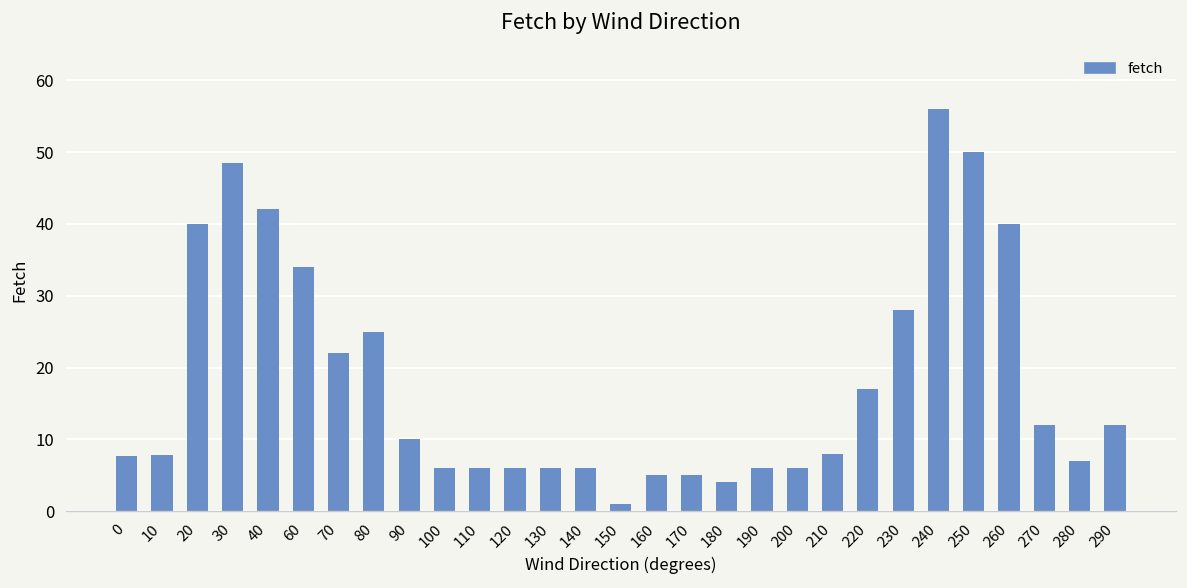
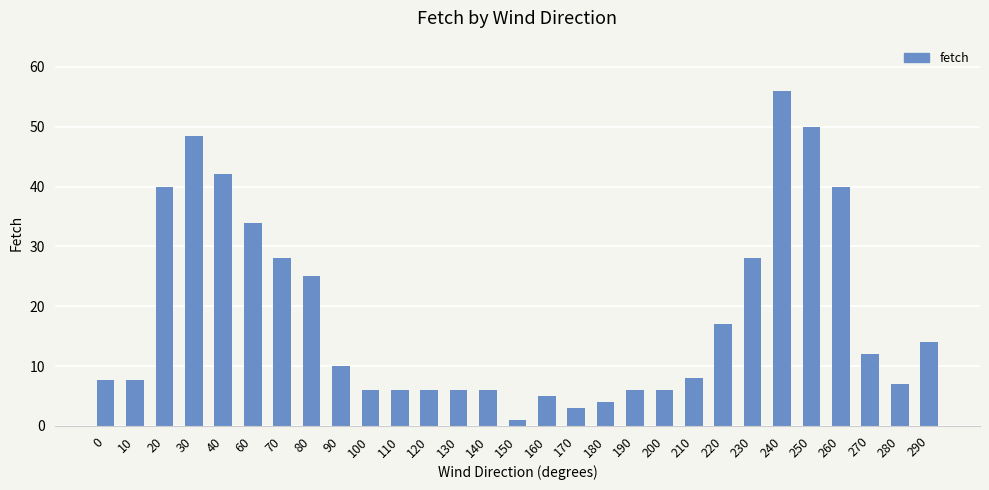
  {
    "0": 8,
    "10": 8,
    "20": 40,
    "30": 49,
    "40": 42,
    "60": 34,
-   "70": 22,
+   "70": 28,
    "80": 25,
    "90": 10,
    "100": 6,
    "110": 6,
    "120": 6,
    "130": 6,
    "140": 6,
    "150": 1,
    "160": 5,
-   "170": 5,
+   "170": 3,
    "180": 4,
    "190": 6,
    "200": 6,
    "210": 8,
    "220": 17,
    "230": 28,
    "240": 56,
    "250": 50,
    "260": 40,
    "270": 12,
    "280": 7,
-   "290": 12
+   "290": 14
  }
